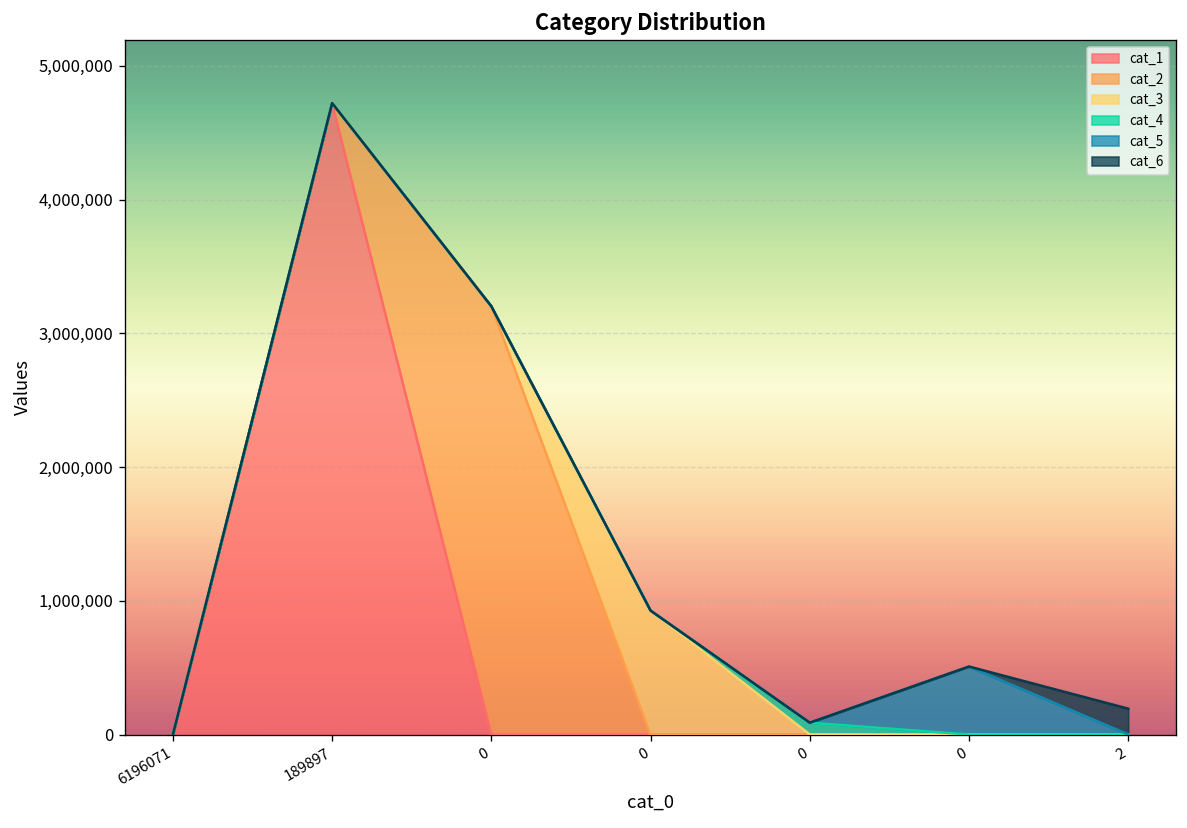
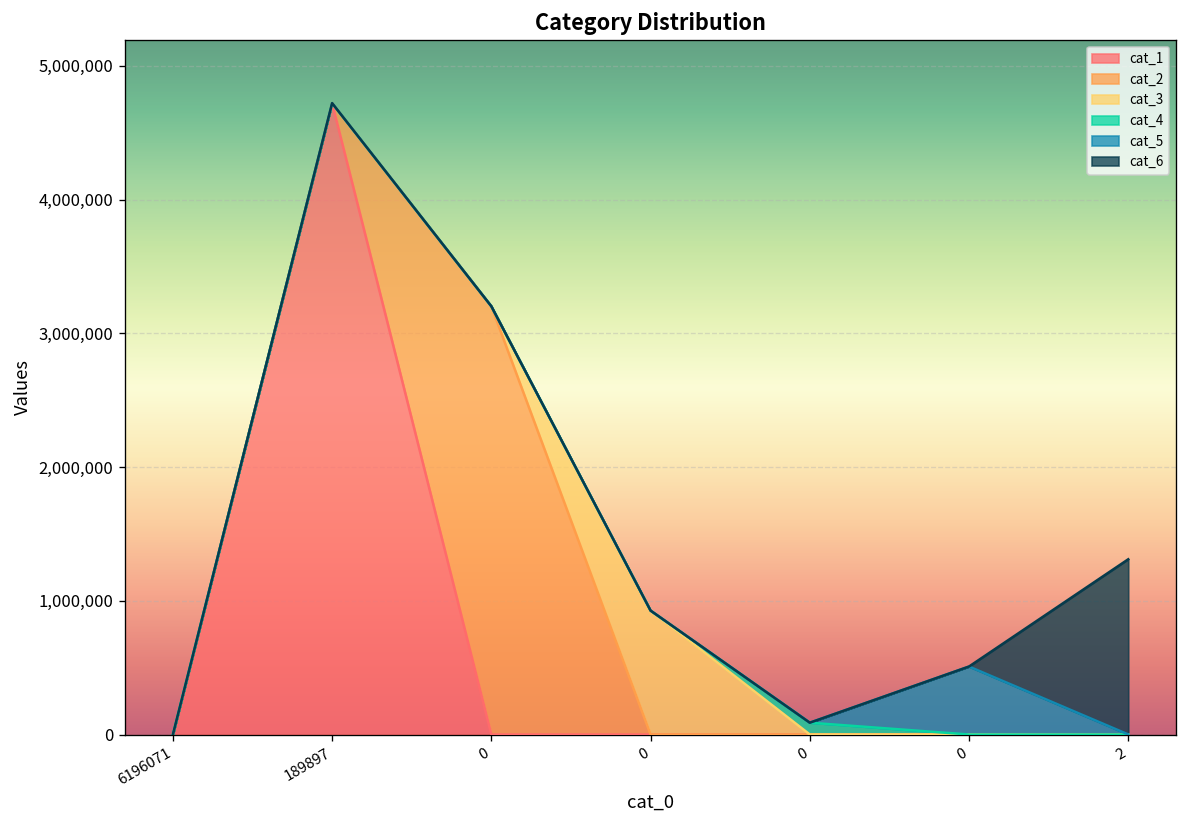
  {
    "cat_6": {
-     "2": "190,000"
+     "2": "1,310,000"
    }
  }
